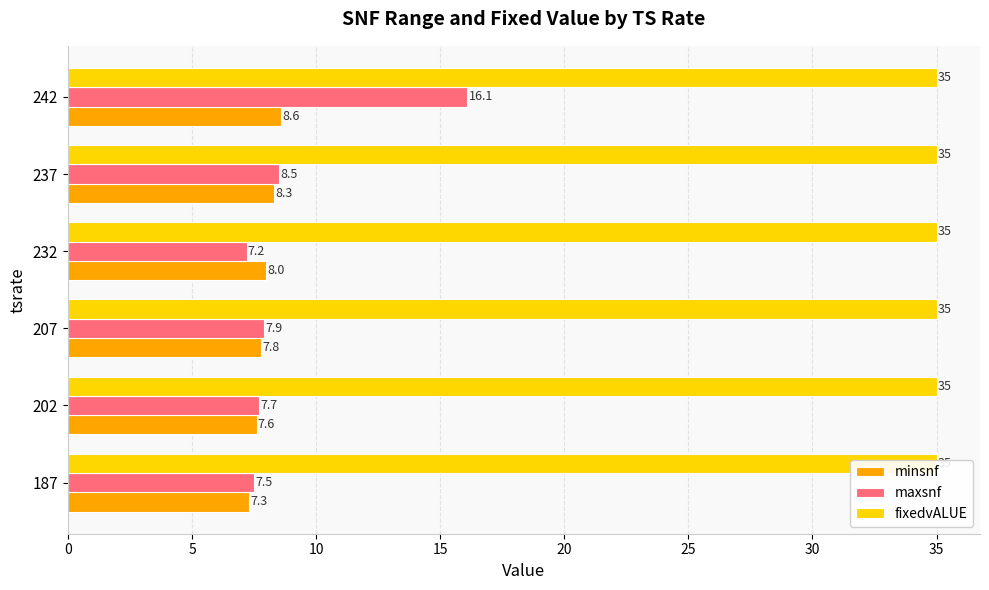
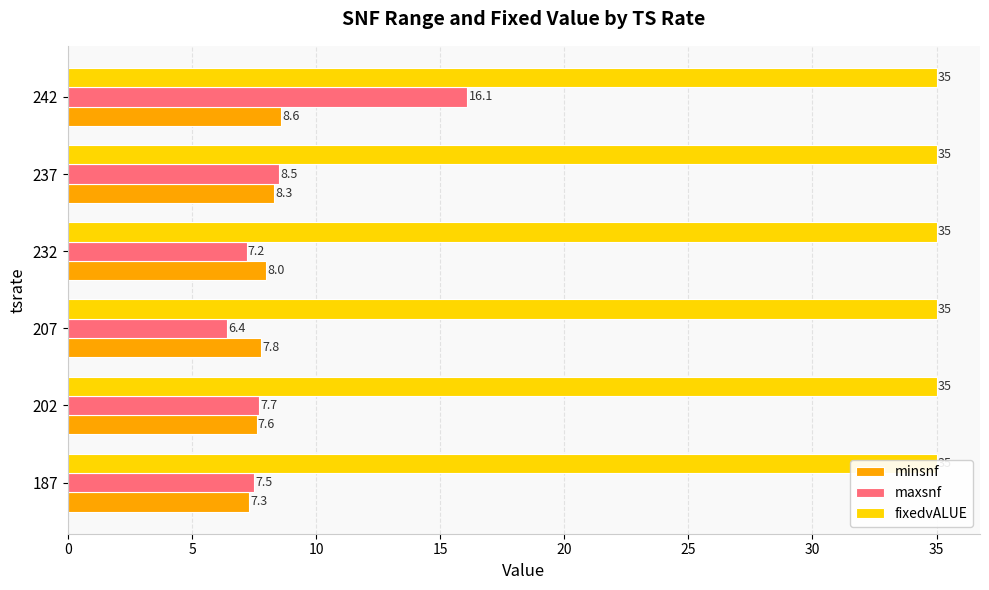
  {
    "maxsnf": {
      "242": 16.1,
      "237": 8.5,
      "232": 7.2,
-     "207": 7.9,
+     "207": 6.4,
      "202": 7.7,
      "187": 7.5
    }
  }
